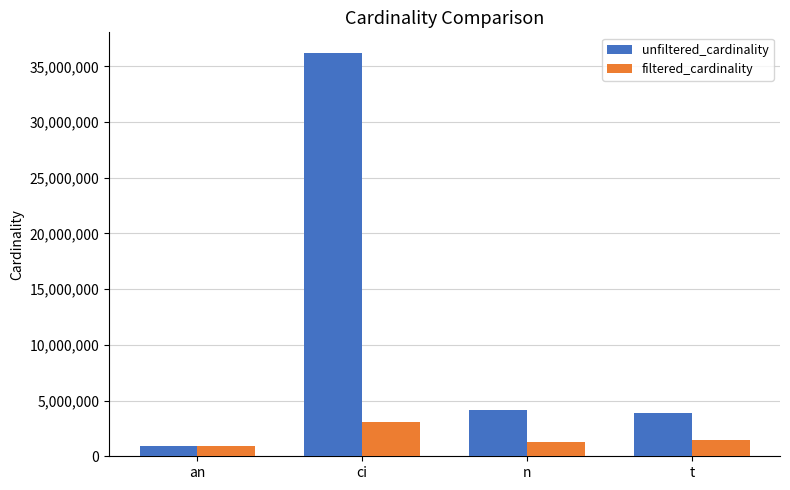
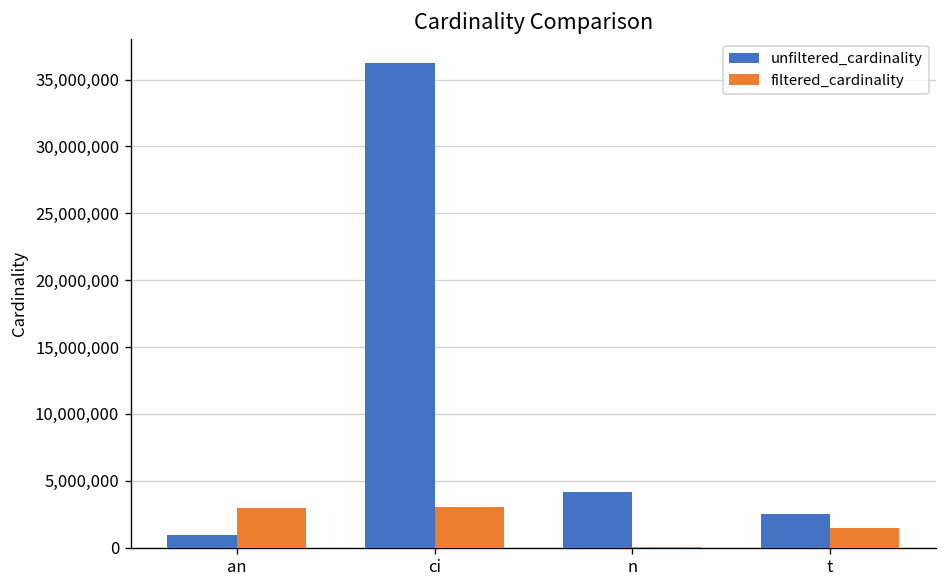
  {
    "unfiltered_cardinality": {
      "an": "900,000",
      "ci": "36,200,000",
      "n": "4,200,000",
-     "t": "3,900,000"
+     "t": "2,500,000"
    },
    "filtered_cardinality": {
-     "an": "900,000",
+     "an": "2,900,000",
      "ci": "3,100,000",
-     "n": "1,300,000",
+     "n": "0",
      "t": "1,500,000"
    }
  }
